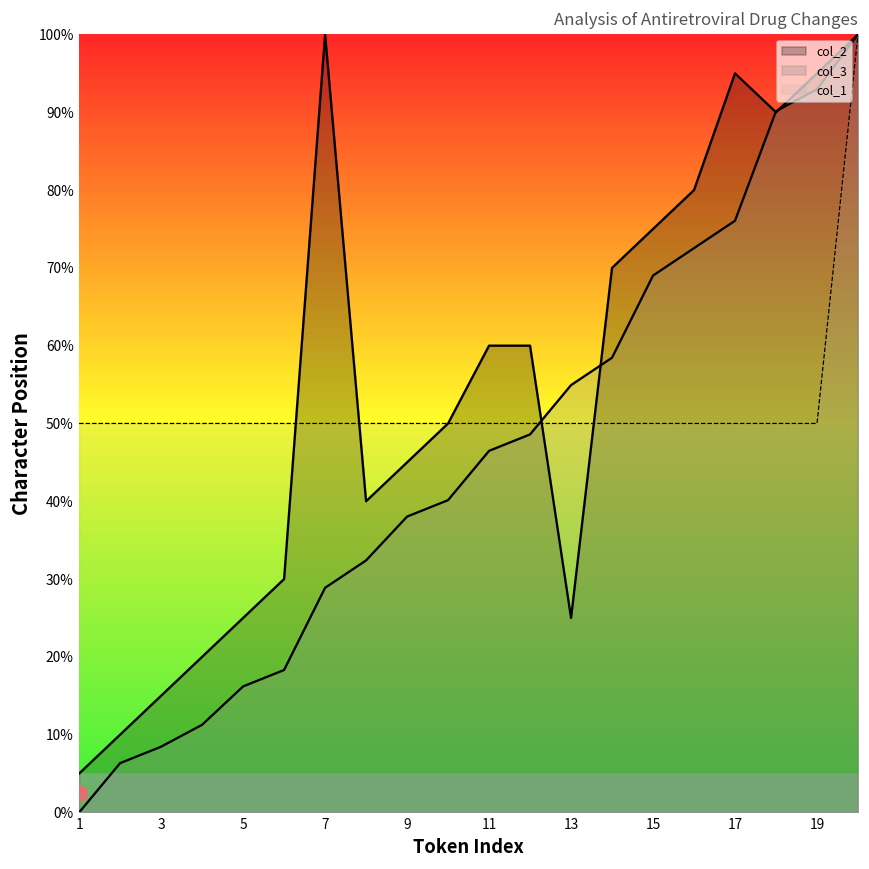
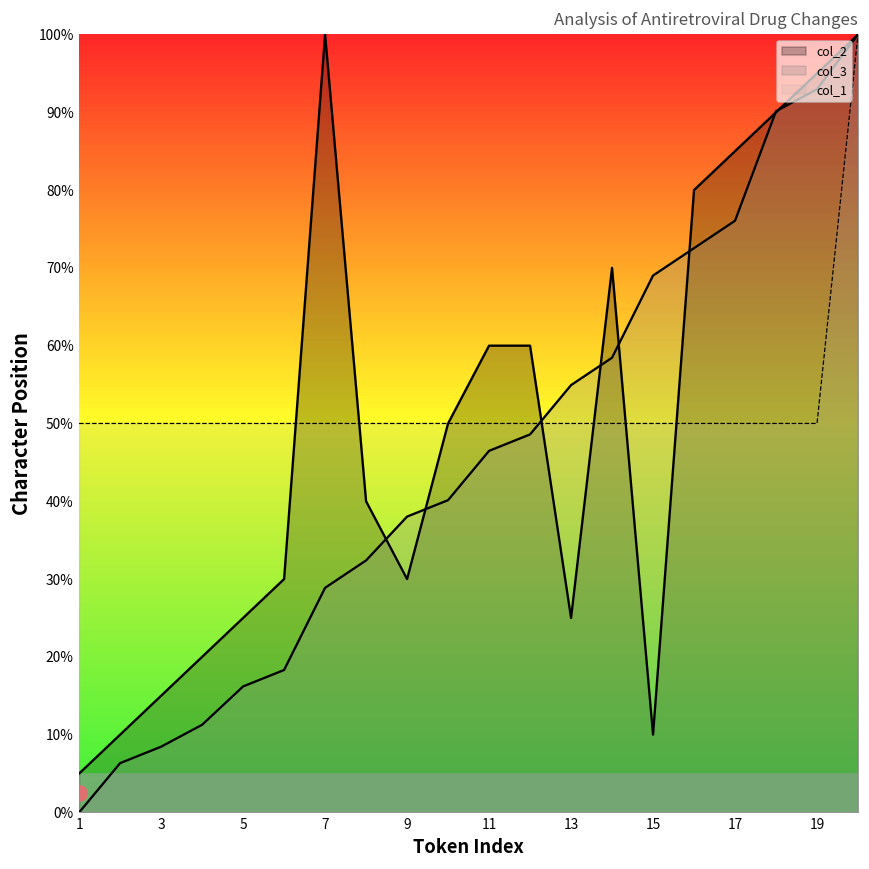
  {
    "col_2": {
      "3": "15%",
      "5": "25%",
      "7": "100%",
-     "9": "45%",
+     "9": "30%",
      "11": "60%",
      "13": "25%",
-     "15": "75%",
-     "17": "95%"
+     "15": "10%",
+     "17": "85%"
    }
  }
